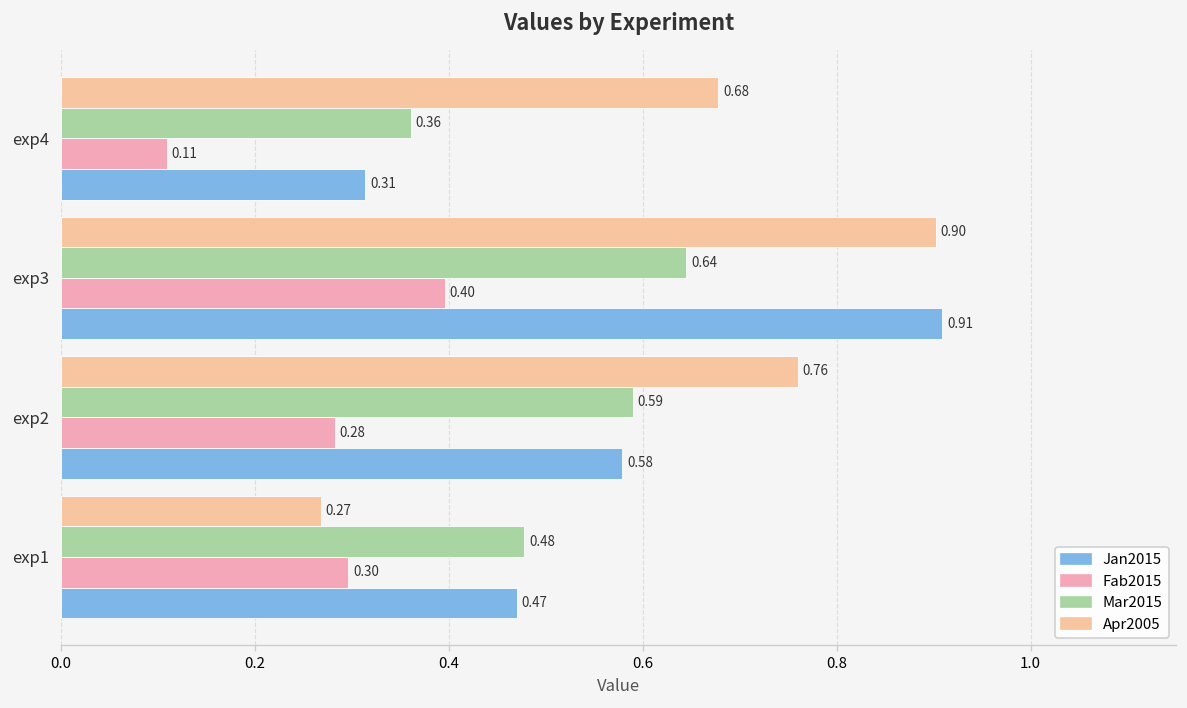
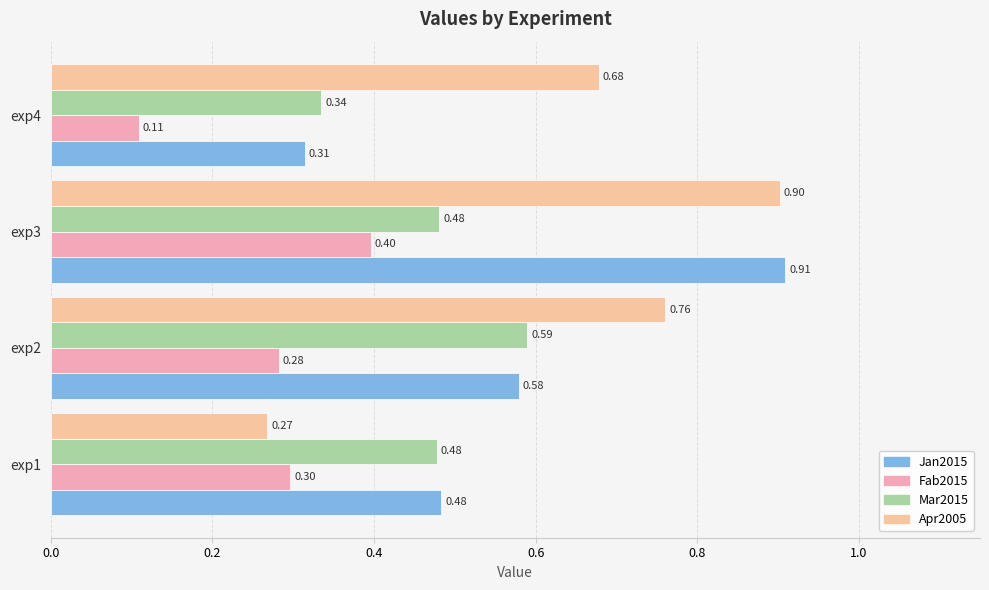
  {
    "Jan2015": {
      "exp4": 0.31,
      "exp3": 0.91,
      "exp2": 0.58,
-     "exp1": 0.47
+     "exp1": 0.48
    },
    "Mar2015": {
-     "exp4": 0.36,
-     "exp3": 0.64,
+     "exp4": 0.34,
+     "exp3": 0.48,
      "exp2": 0.59,
      "exp1": 0.48
    }
  }
